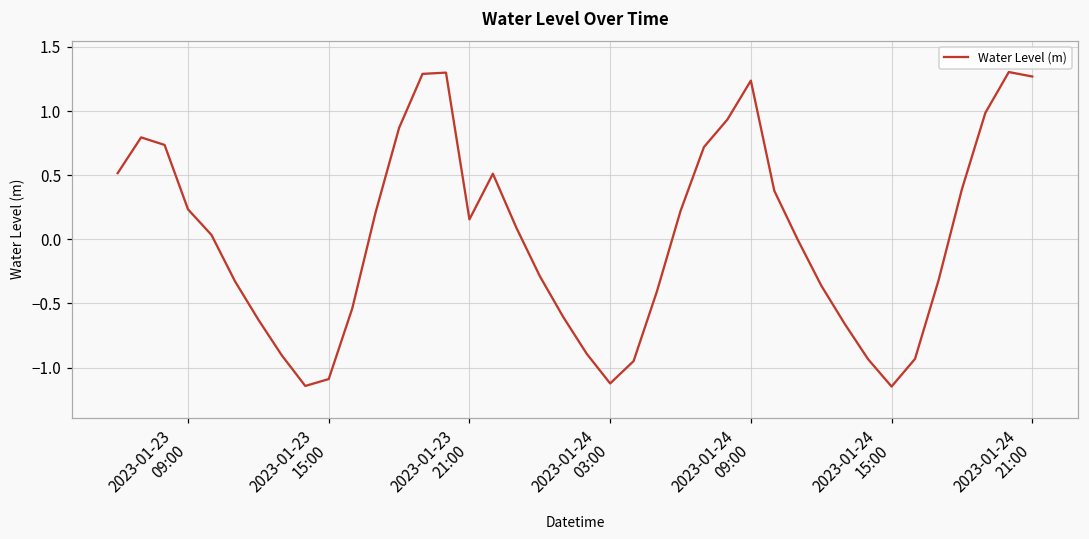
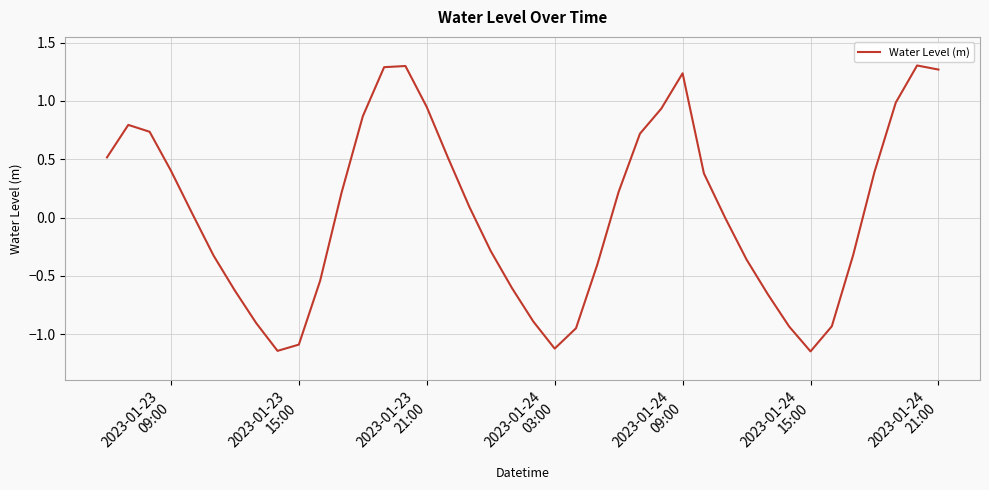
  {
-   "2023-01-23 09:00": 0.23,
+   "2023-01-23 09:00": 0.40,
    "2023-01-23 15:00": -1.09,
-   "2023-01-23 21:00": 0.16,
+   "2023-01-23 21:00": 0.95,
    "2023-01-24 03:00": -1.12,
    "2023-01-24 09:00": 1.24,
    "2023-01-24 15:00": -1.15,
    "2023-01-24 21:00": 1.27
  }
